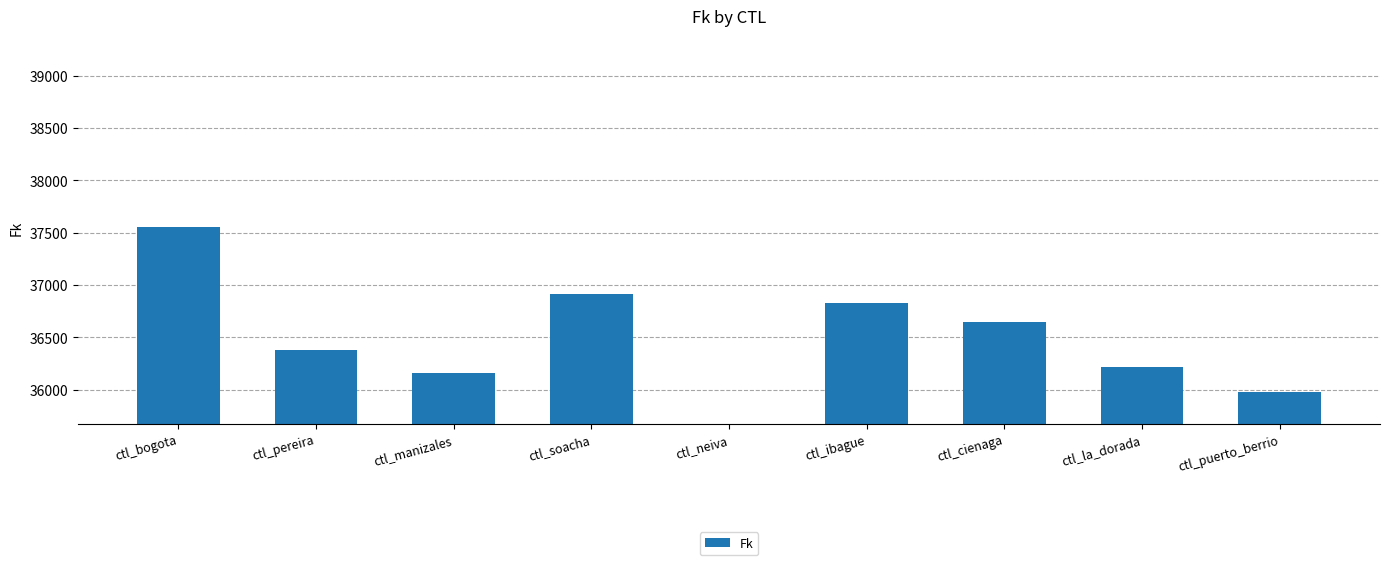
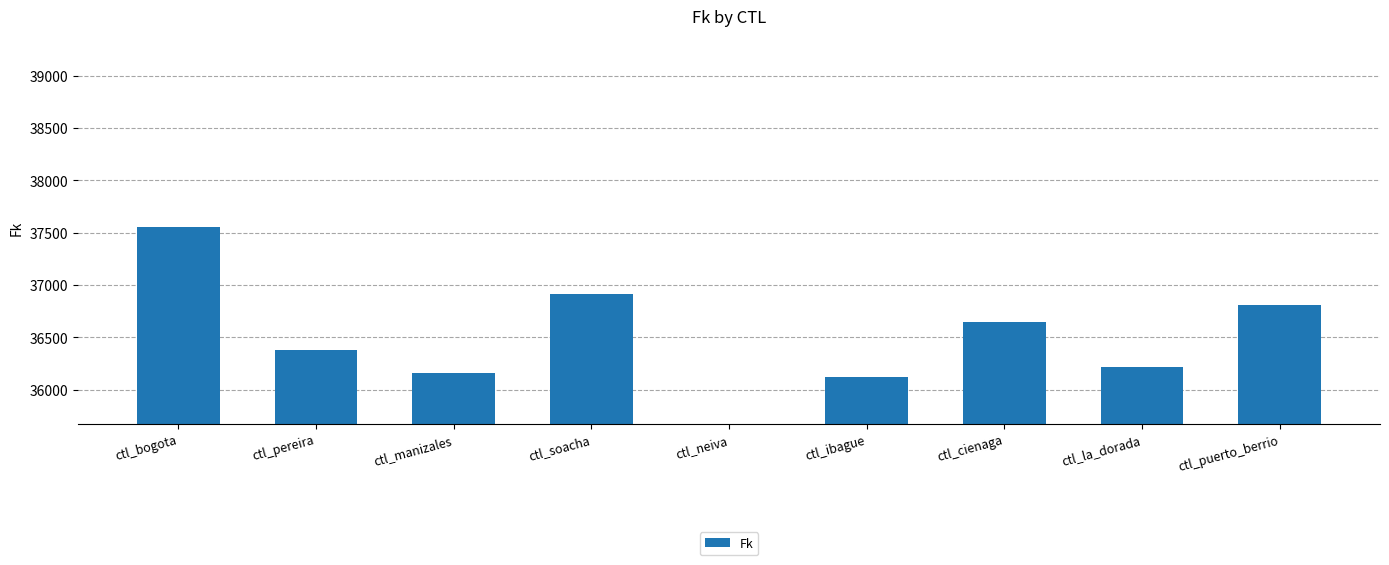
  {
    "ctl_bogota": 37550,
    "ctl_pereira": 36380,
    "ctl_manizales": 36160,
    "ctl_soacha": 36920,
-   "ctl_ibague": 36830,
+   "ctl_ibague": 36120,
    "ctl_cienaga": 36640,
    "ctl_la_dorada": 36220,
-   "ctl_puerto_berrio": 35980
+   "ctl_puerto_berrio": 36810
  }
